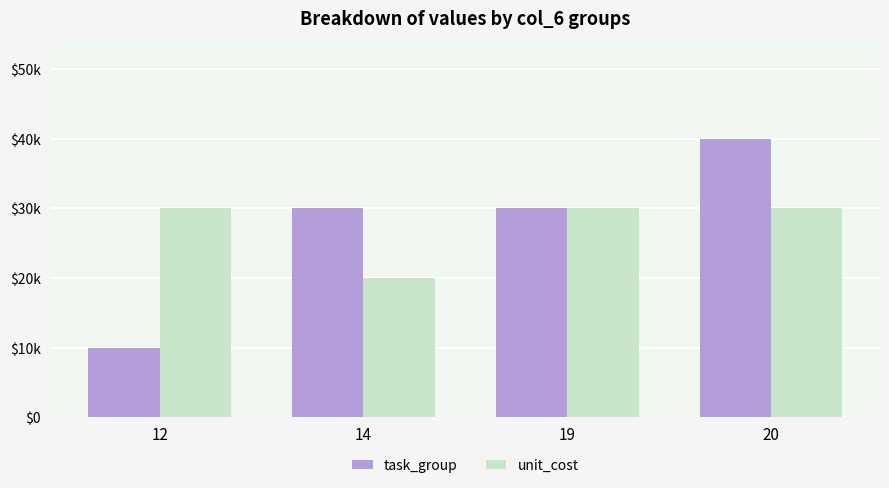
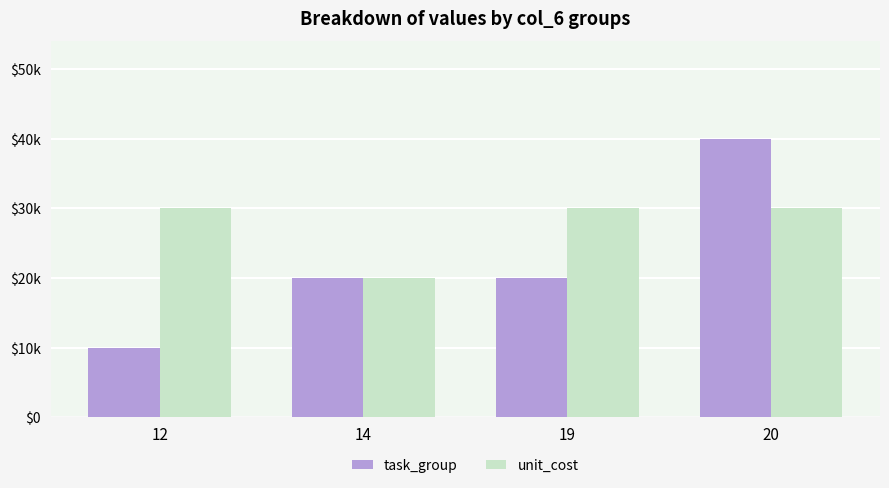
  {
    "task_group": {
      "12": "$10000",
-     "14": "$30000",
-     "19": "$30000",
+     "14": "$20000",
+     "19": "$20000",
      "20": "$40000"
    },
    "unit_cost": {
      "12": "$30000",
      "14": "$20000",
      "19": "$30000",
      "20": "$30000"
    }
  }
